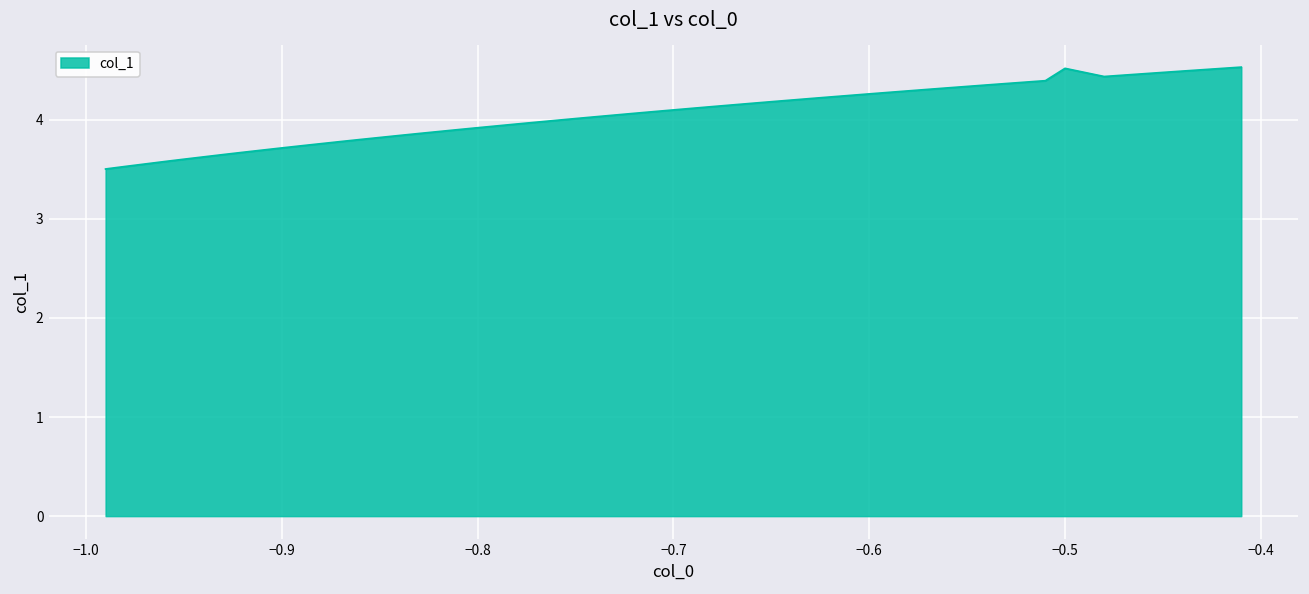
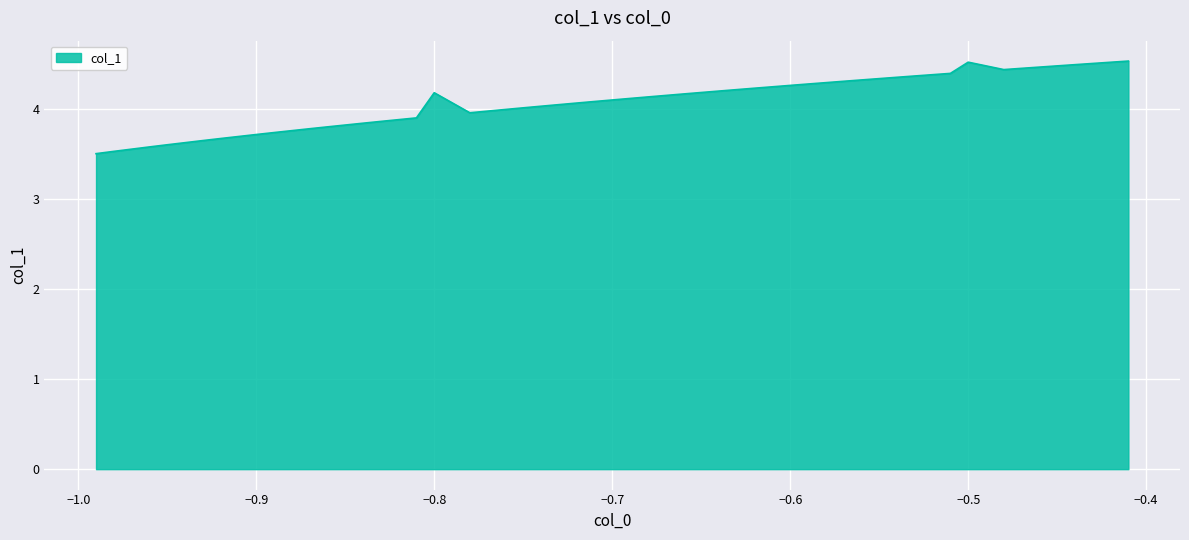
  {
    "−0.9": 3.7,
-   "−0.8": 3.9,
+   "−0.8": 4.2,
    "−0.6": 4.3,
    "−0.5": 4.5
  }
